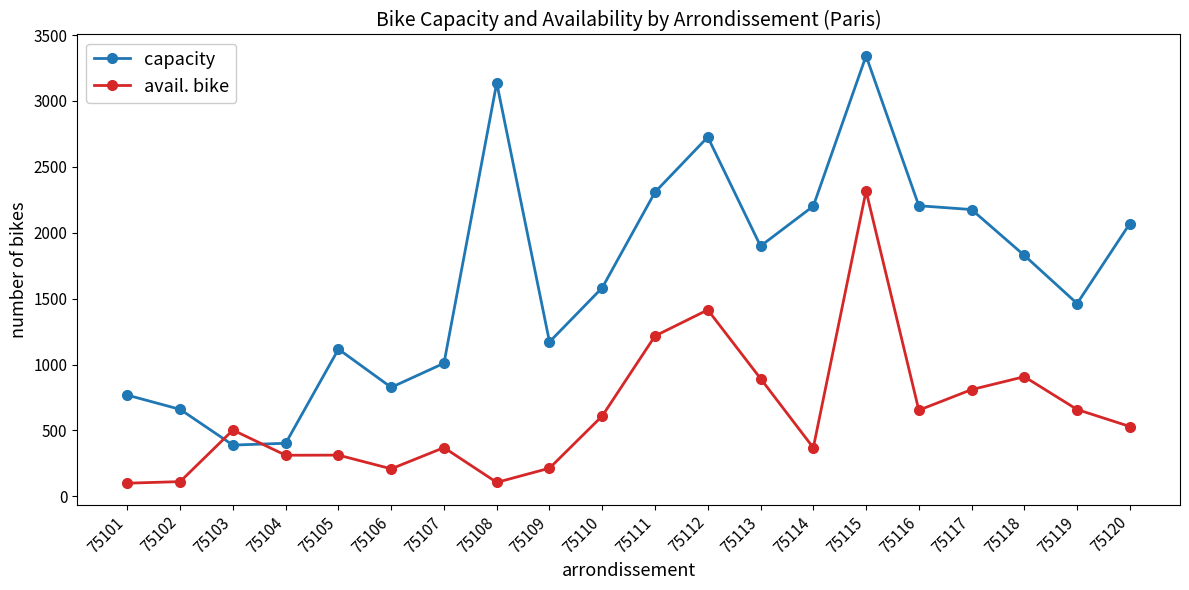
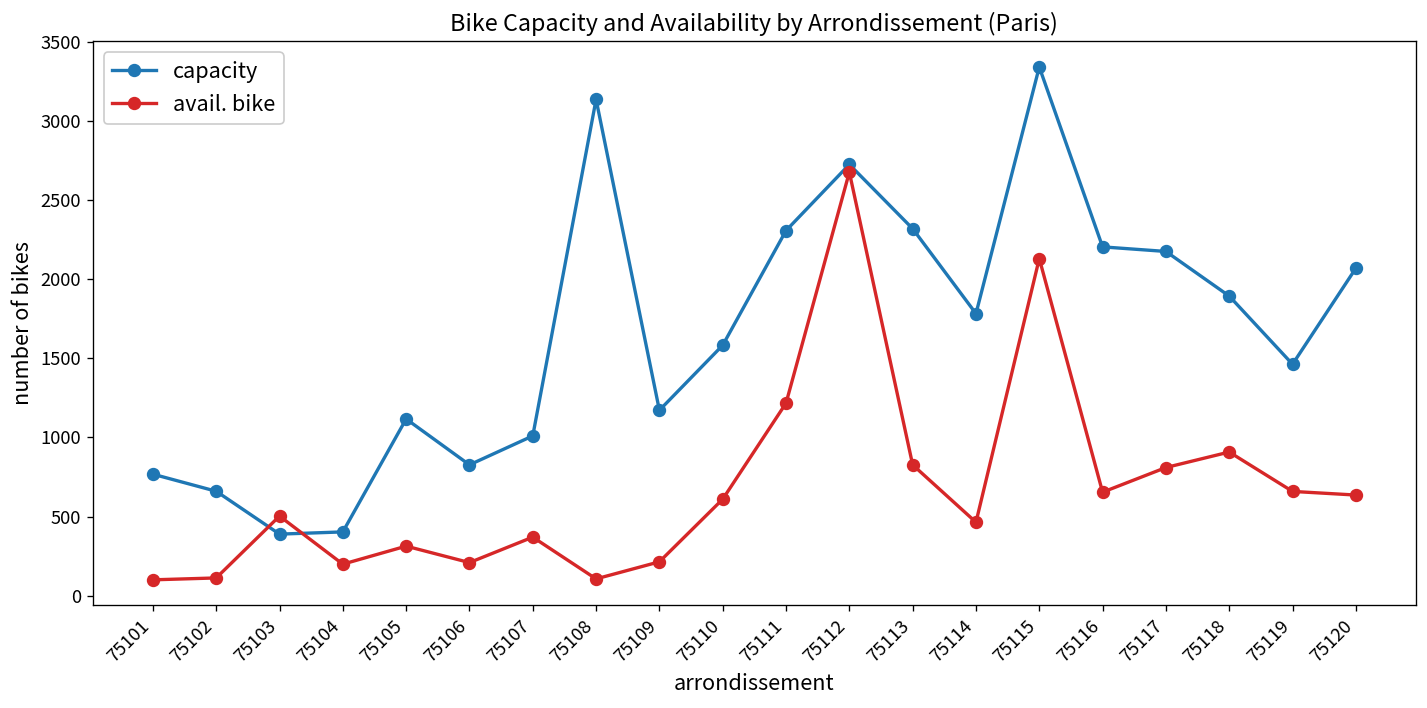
  {
    "capacity": {
      "75101": 770,
      "75102": 660,
      "75103": 390,
      "75104": 400,
      "75105": 1120,
      "75106": 830,
      "75107": 1010,
      "75108": 3140,
      "75109": 1170,
      "75110": 1580,
      "75111": 2310,
      "75112": 2730,
-     "75113": 1900,
-     "75114": 2200,
+     "75113": 2320,
+     "75114": 1780,
      "75115": 3340,
      "75116": 2210,
      "75117": 2180,
-     "75118": 1830,
+     "75118": 1890,
      "75119": 1460,
      "75120": 2070
    },
    "avail. bike": {
      "75101": 100,
      "75102": 110,
      "75103": 500,
-     "75104": 310,
+     "75104": 200,
      "75105": 310,
      "75106": 210,
      "75107": 370,
      "75108": 110,
      "75109": 210,
      "75110": 610,
      "75111": 1220,
-     "75112": 1420,
-     "75113": 890,
-     "75114": 370,
-     "75115": 2320,
+     "75112": 2680,
+     "75113": 830,
+     "75114": 460,
+     "75115": 2130,
      "75116": 650,
      "75117": 810,
      "75118": 910,
      "75119": 660,
-     "75120": 530
+     "75120": 640
    }
  }
